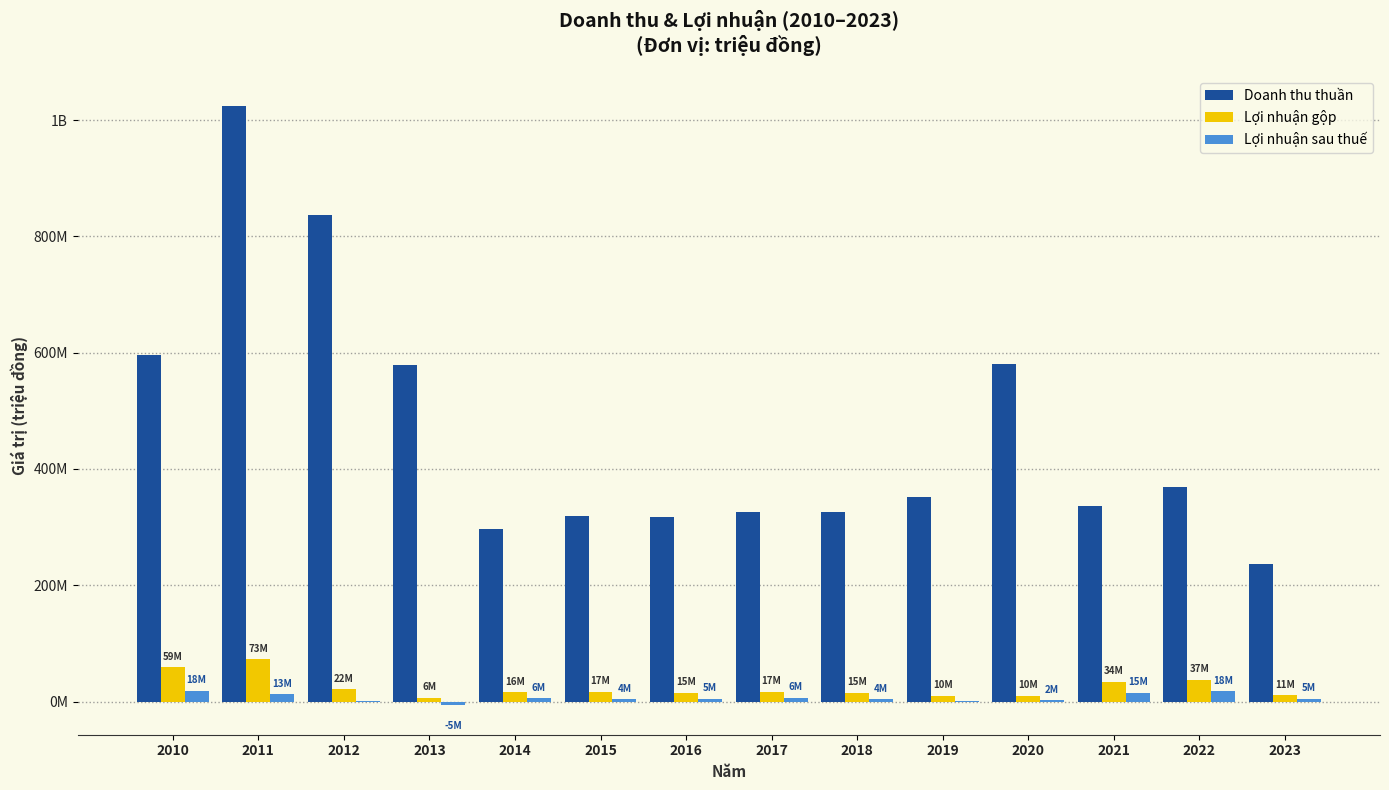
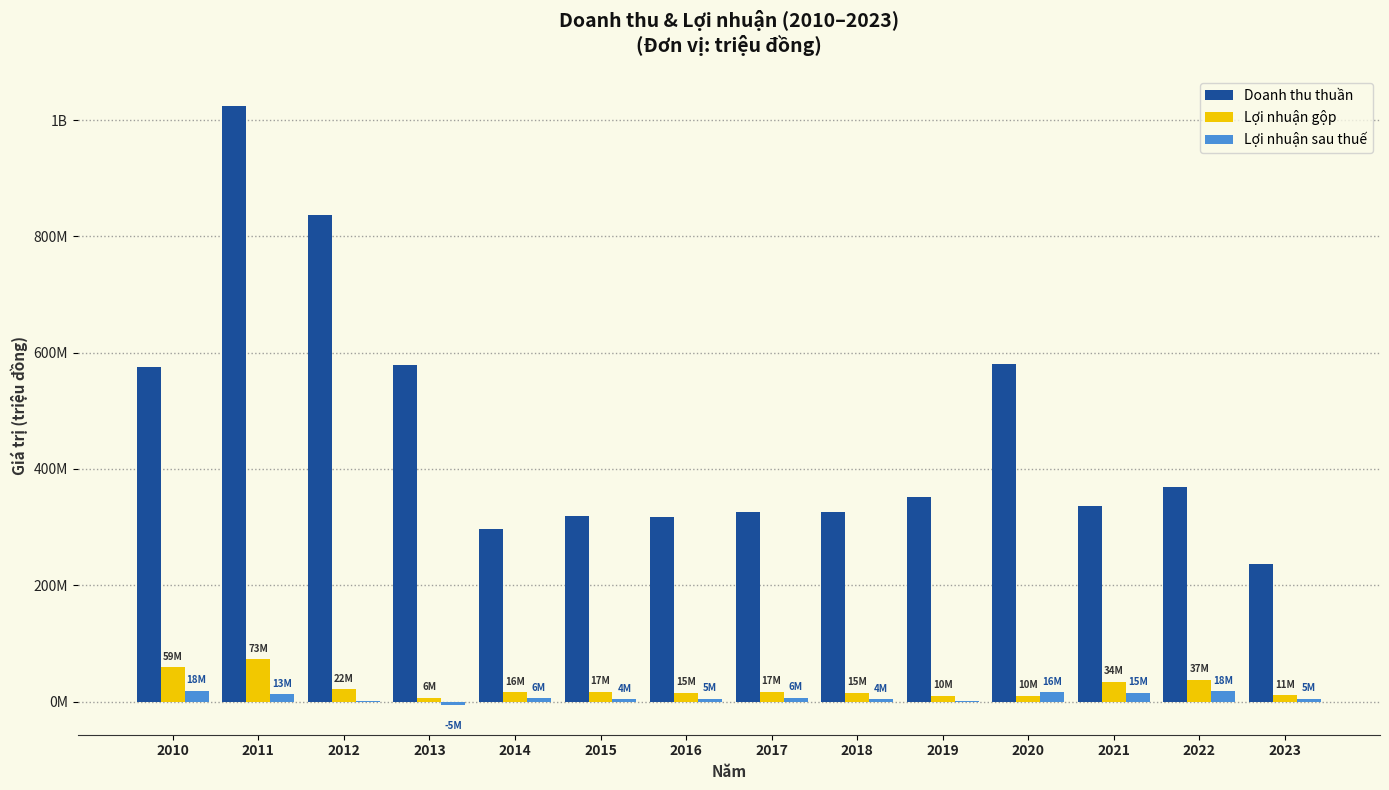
  {
    "Doanh thu thuần": {
-     "2010": "600000000",
+     "2010": "580000000",
      "2011": "1020000000",
      "2012": "840000000",
      "2013": "580000000",
      "2014": "300000000",
      "2015": "320000000",
      "2016": "320000000",
      "2017": "330000000",
      "2018": "330000000",
      "2019": "350000000",
      "2020": "580000000",
      "2021": "340000000",
      "2022": "370000000",
      "2023": "240000000"
    },
    "Lợi nhuận gộp": {
      "2010": "59M",
      "2011": "73M",
      "2012": "22M",
      "2013": "6M",
      "2014": "16M",
      "2015": "17M",
      "2016": "15M",
      "2017": "17M",
      "2018": "15M",
      "2019": "10M",
      "2020": "10M",
      "2021": "34M",
      "2022": "37M",
      "2023": "11M"
    },
    "Lợi nhuận sau thuế": {
      "2010": "18M",
      "2011": "13M",
      "2013": "-5M",
      "2014": "6M",
      "2015": "4M",
      "2016": "5M",
      "2017": "6M",
      "2018": "4M",
-     "2020": "2M",
+     "2020": "16M",
      "2021": "15M",
      "2022": "18M",
      "2023": "5M"
    }
  }
